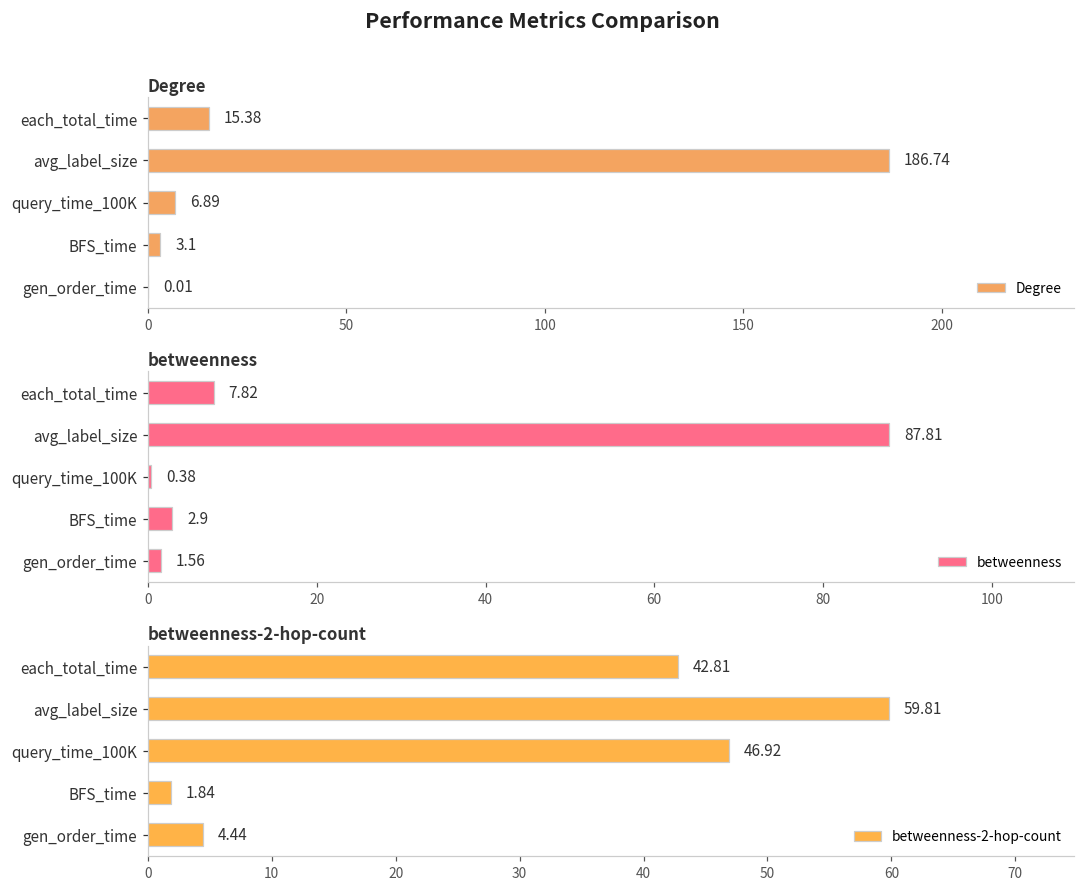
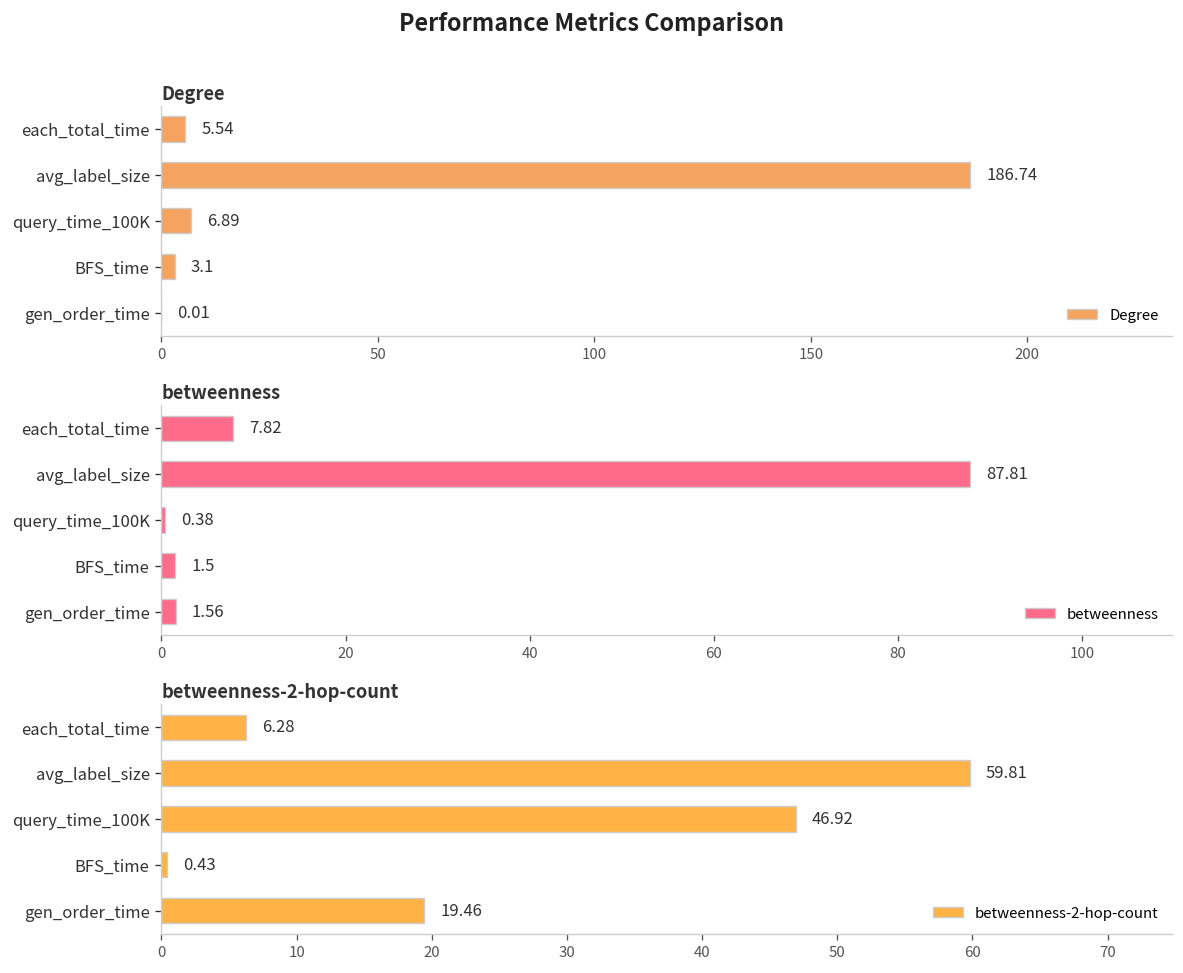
  {
    "Degree": {
-     "each_total_time": 15.38,
+     "each_total_time": 5.54,
      "avg_label_size": 186.74,
      "query_time_100K": 6.89,
      "BFS_time": 3.1,
      "gen_order_time": 0.01
    },
    "betweenness": {
      "each_total_time": 7.82,
      "avg_label_size": 87.81,
      "query_time_100K": 0.38,
-     "BFS_time": 2.9,
+     "BFS_time": 1.5,
      "gen_order_time": 1.56
    },
    "betweenness-2-hop-count": {
-     "each_total_time": 42.81,
+     "each_total_time": 6.28,
      "avg_label_size": 59.81,
      "query_time_100K": 46.92,
-     "BFS_time": 1.84,
-     "gen_order_time": 4.44
+     "BFS_time": 0.43,
+     "gen_order_time": 19.46
    }
  }
